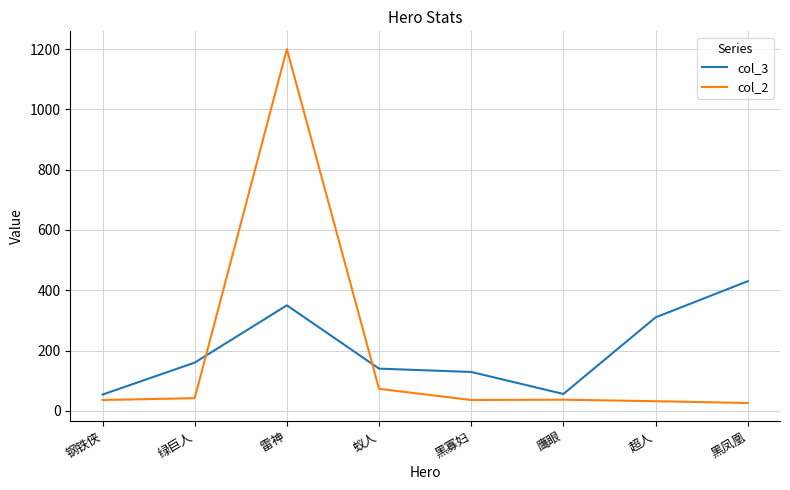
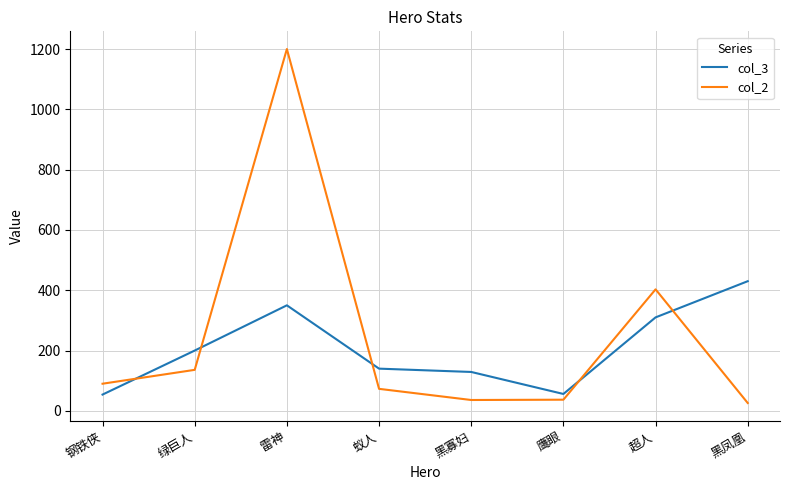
  {
    "col_3": {
      "钢铁侠": 50,
-     "绿巨人": 160,
+     "绿巨人": 200,
      "雷神": 350,
      "蚁人": 140,
      "黑寡妇": 130,
      "鹰眼": 60,
      "超人": 310,
      "黑凤凰": 430
    },
    "col_2": {
-     "钢铁侠": 40,
-     "绿巨人": 40,
+     "钢铁侠": 90,
+     "绿巨人": 140,
      "雷神": 1200,
      "蚁人": 70,
      "黑寡妇": 40,
      "鹰眼": 40,
-     "超人": 30,
+     "超人": 400,
      "黑凤凰": 30
    }
  }
